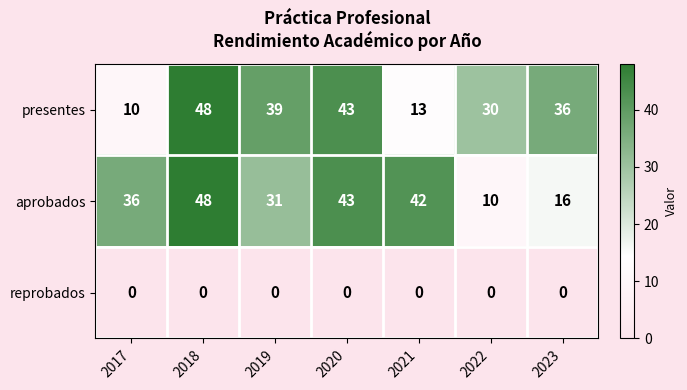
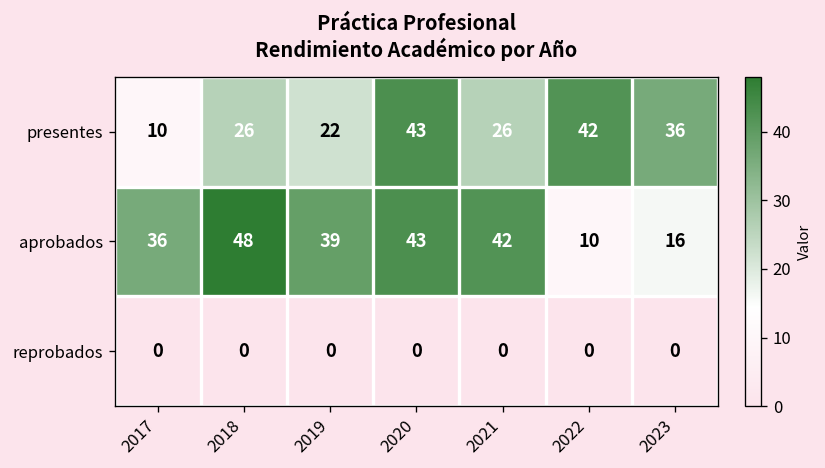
  {
    "presentes": {
      "2017": 10,
-     "2018": 48,
-     "2019": 39,
+     "2018": 26,
+     "2019": 22,
      "2020": 43,
-     "2021": 13,
-     "2022": 30,
+     "2021": 26,
+     "2022": 42,
      "2023": 36
    },
    "aprobados": {
      "2017": 36,
      "2018": 48,
-     "2019": 31,
+     "2019": 39,
      "2020": 43,
      "2021": 42,
      "2022": 10,
      "2023": 16
    },
    "reprobados": {
      "2017": 0,
      "2018": 0,
      "2019": 0,
      "2020": 0,
      "2021": 0,
      "2022": 0,
      "2023": 0
    }
  }
